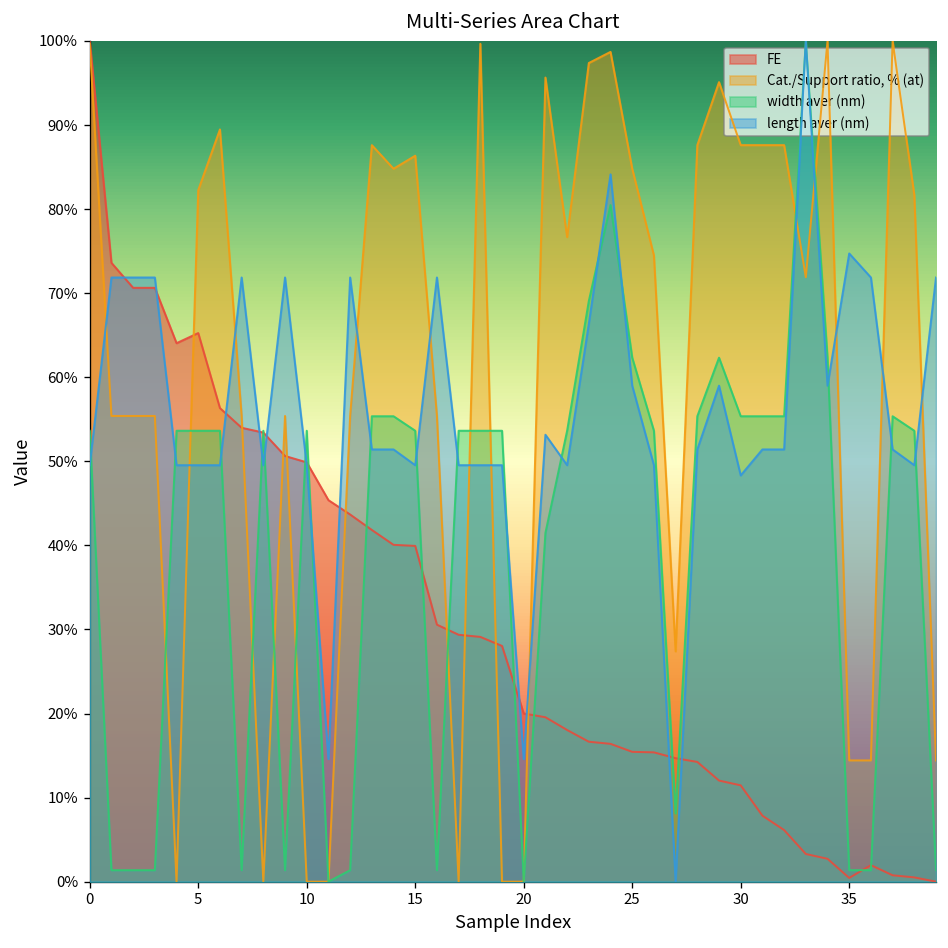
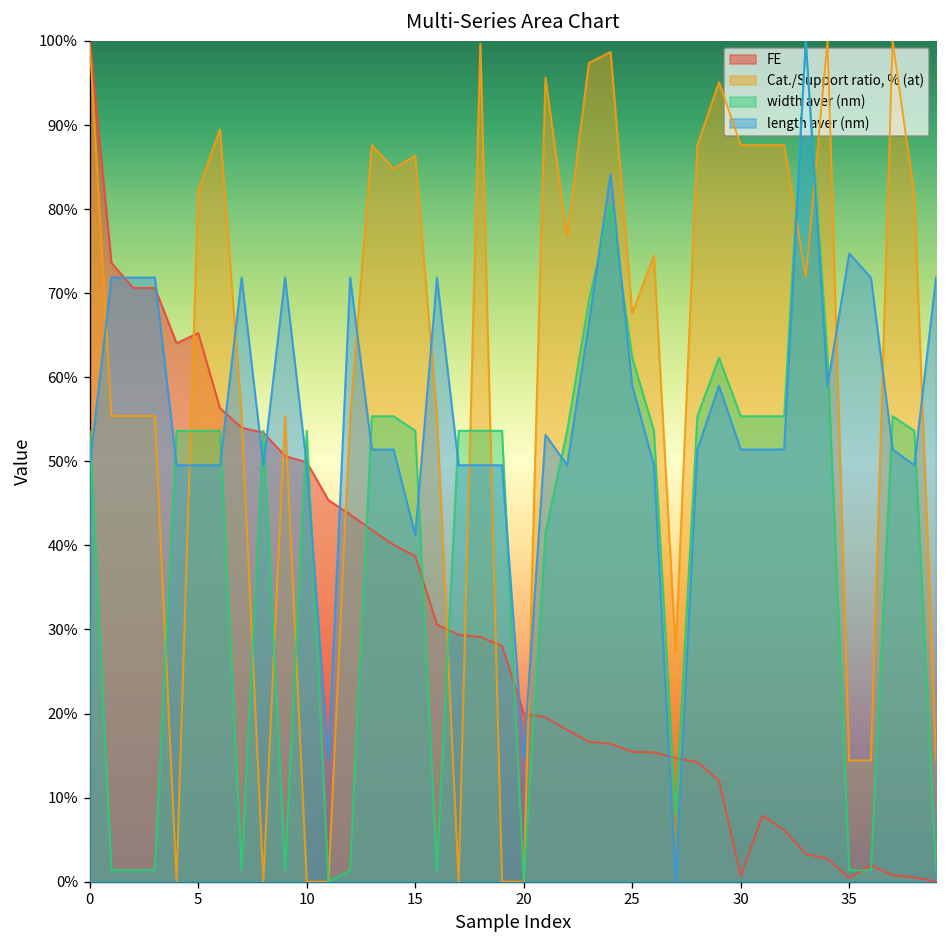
  {
    "FE": {
      "5": "65%",
-     "15": "40%",
+     "15": "39%",
      "20": "20%",
      "25": "15%",
-     "30": "11%",
+     "30": "1%",
      "35": "0%"
    },
    "Cat./Support ratio, % (at)": {
      "5": "82%",
      "10": "0%",
      "15": "86%",
-     "25": "85%",
+     "25": "68%",
      "30": "88%",
      "35": "14%"
    },
    "width aver (nm)": {
      "0": "54%",
      "5": "54%",
      "10": "54%",
      "15": "54%",
      "25": "62%",
      "30": "55%",
      "35": "1%"
    },
    "length aver (nm)": {
      "0": "50%",
      "5": "50%",
-     "15": "50%",
+     "15": "41%",
      "20": "15%",
      "25": "59%",
-     "30": "48%",
+     "30": "51%",
      "35": "75%"
    }
  }
